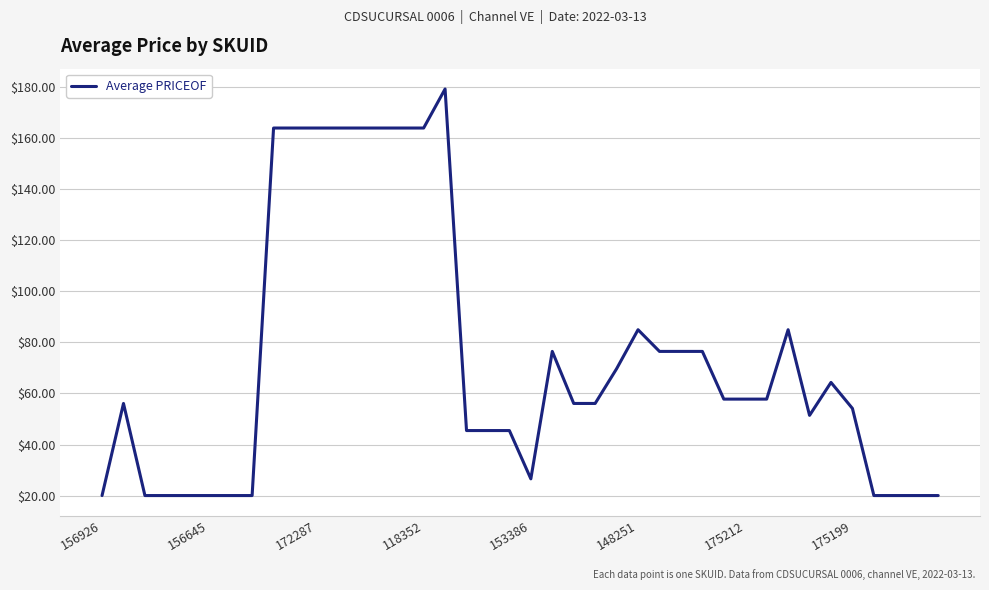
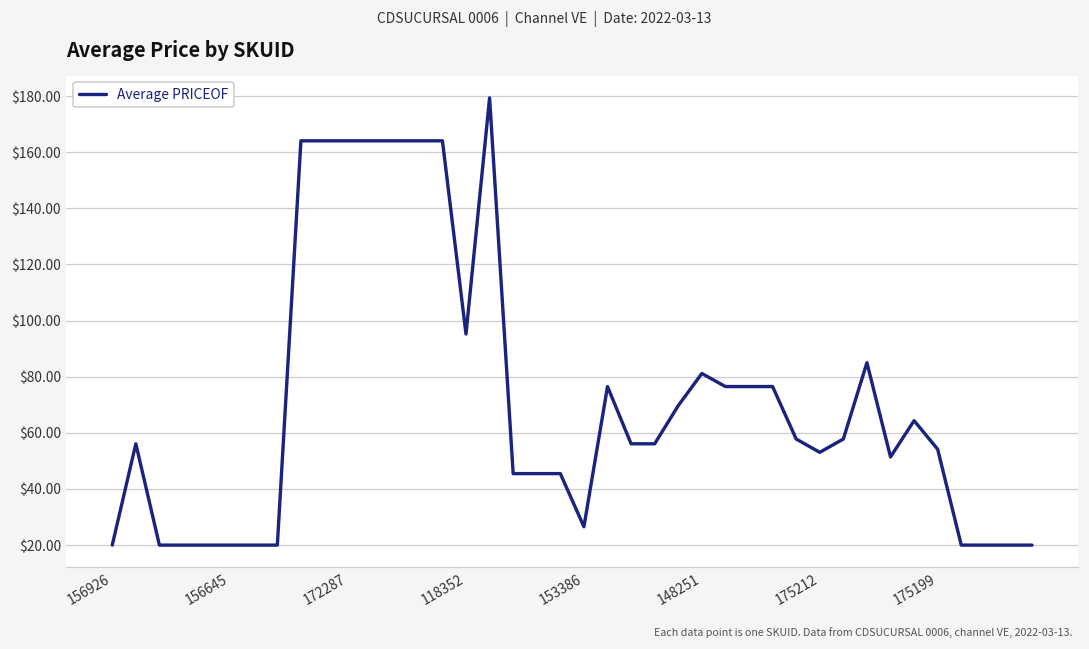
  {
    "156926": "$20",
    "156645": "$20",
    "172287": "$164",
-   "118352": "$164",
+   "118352": "$95",
    "153386": "$27",
-   "148251": "$85",
-   "175212": "$58",
+   "148251": "$81",
+   "175212": "$53",
    "175199": "$54"
  }
